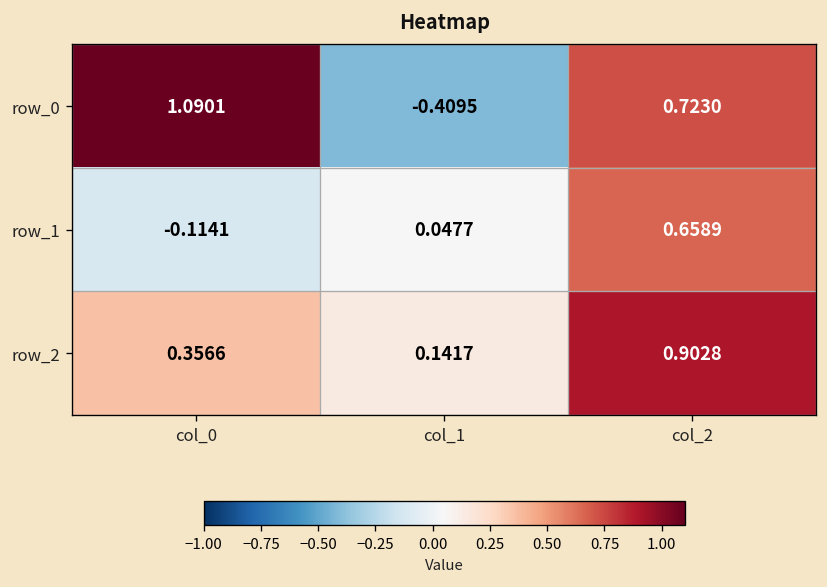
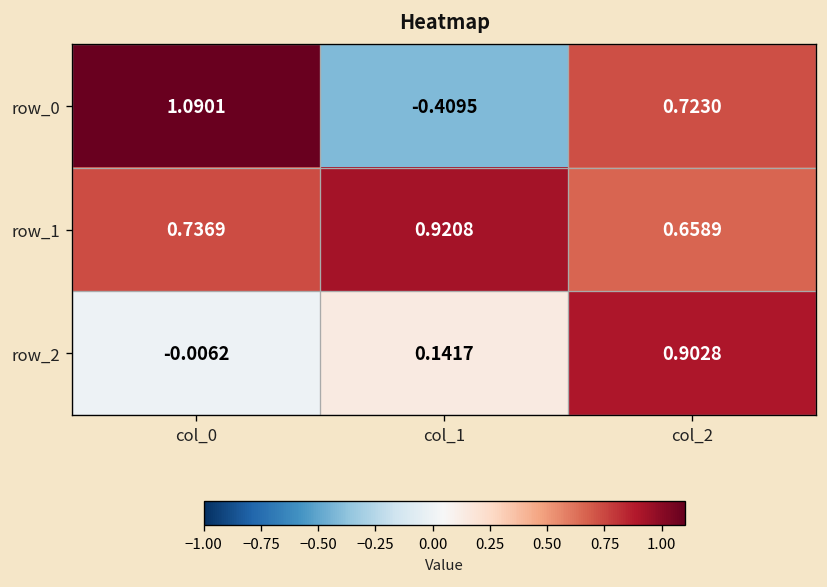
  {
    "row_0": {
      "col_0": 1.0901,
      "col_1": -0.4095,
      "col_2": 0.7230
    },
    "row_1": {
-     "col_0": -0.1141,
-     "col_1": 0.0477,
+     "col_0": 0.7369,
+     "col_1": 0.9208,
      "col_2": 0.6589
    },
    "row_2": {
-     "col_0": 0.3566,
+     "col_0": -0.0062,
      "col_1": 0.1417,
      "col_2": 0.9028
    }
  }
